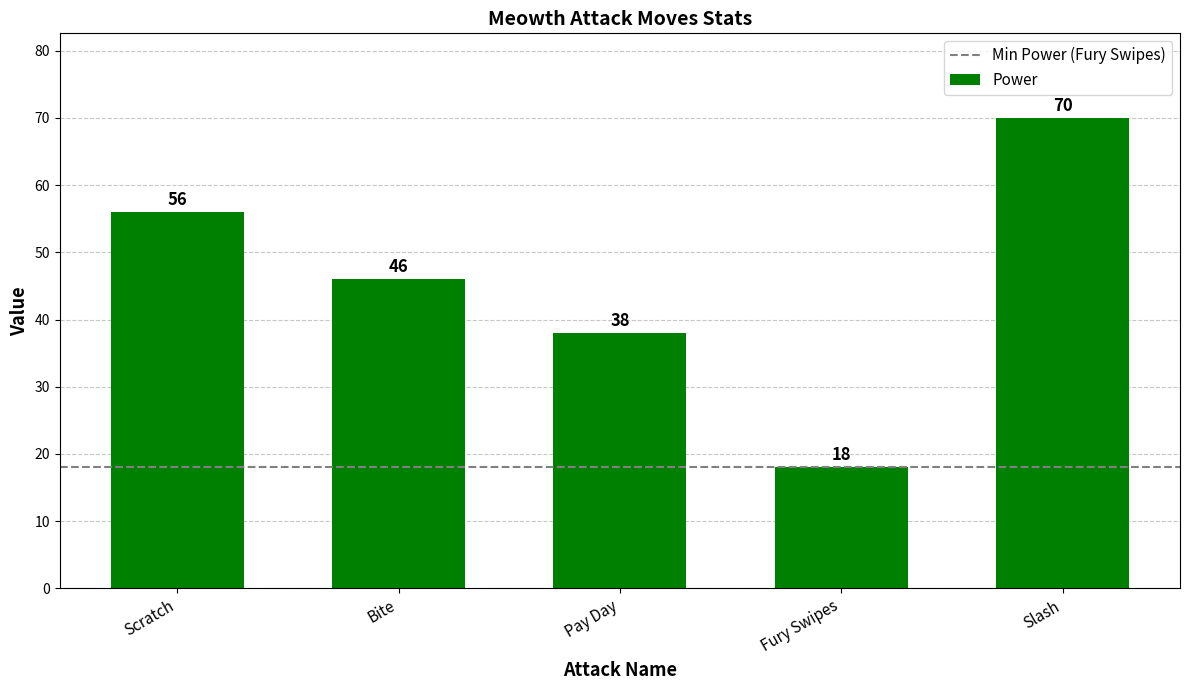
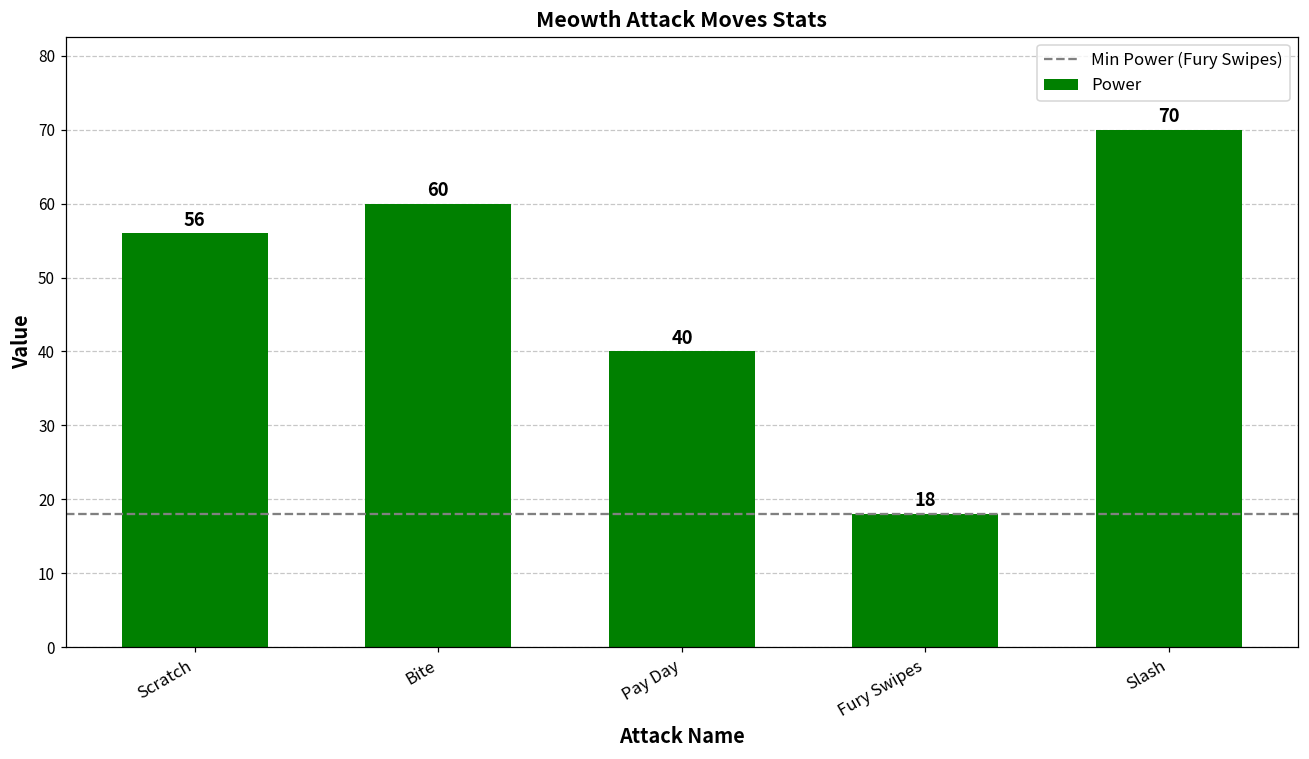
  {
    "Scratch": 56,
-   "Bite": 46,
-   "Pay Day": 38,
+   "Bite": 60,
+   "Pay Day": 40,
    "Fury Swipes": 18,
    "Slash": 70
  }
